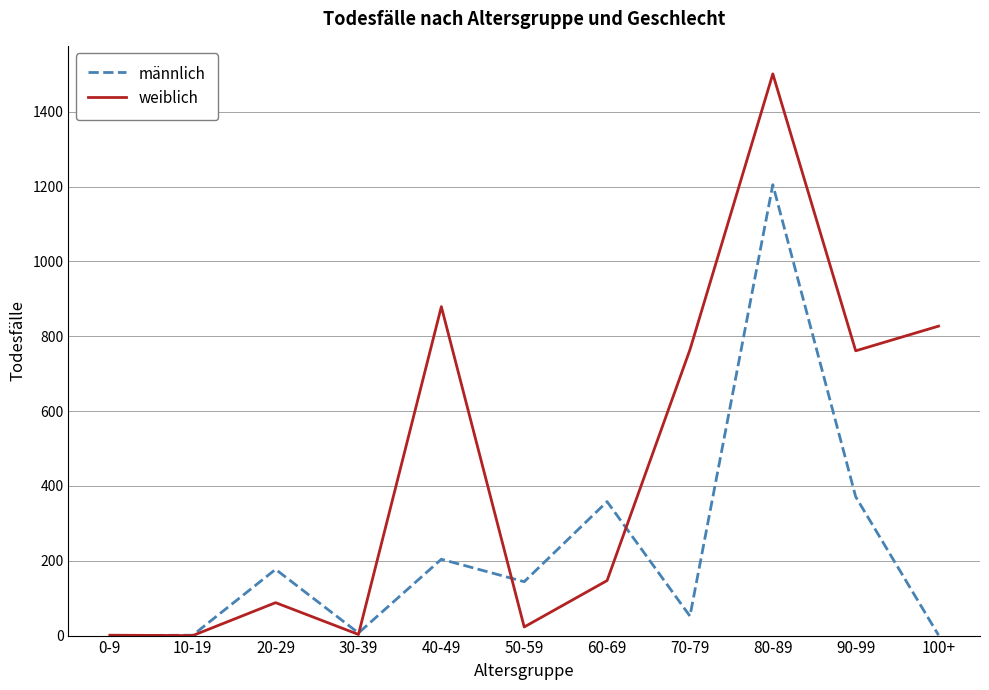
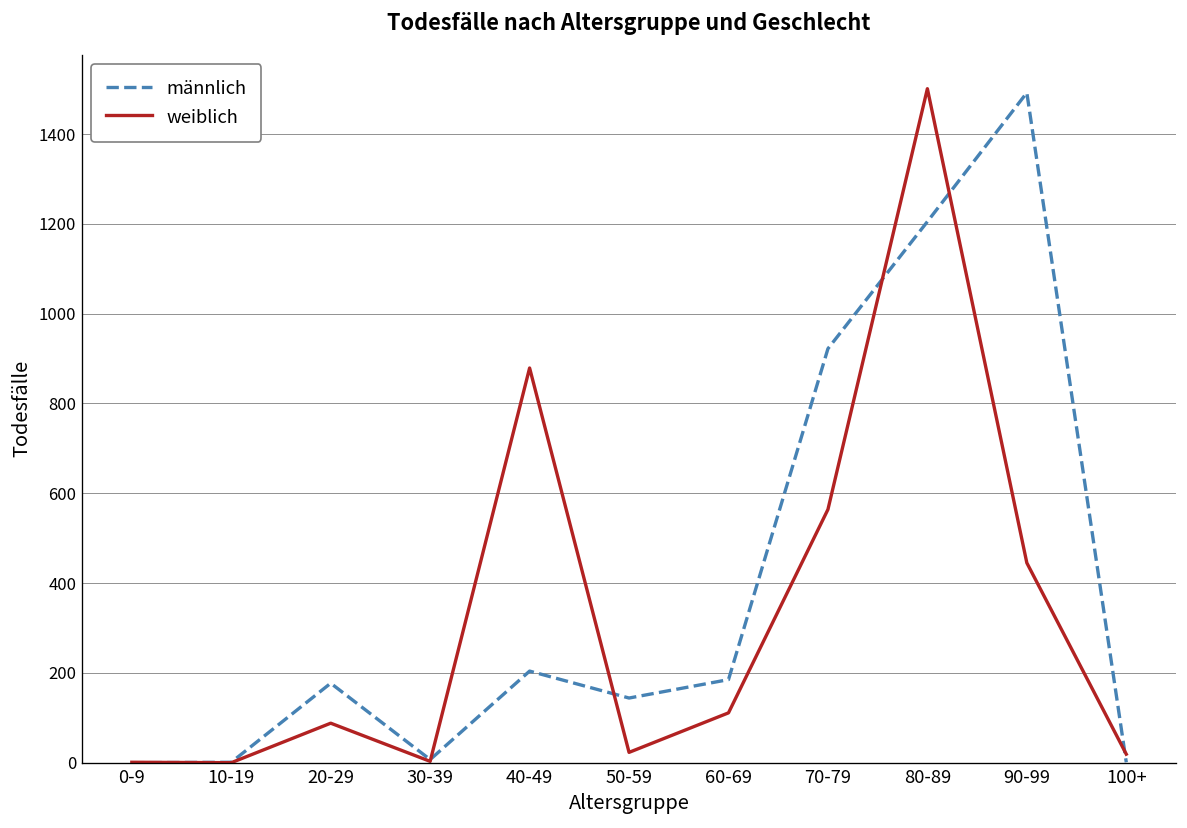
  {
    "männlich": {
      "20-29": 180,
      "40-49": 200,
      "50-59": 140,
-     "60-69": 360,
-     "70-79": 50,
+     "60-69": 190,
+     "70-79": 920,
      "80-89": 1210,
-     "90-99": 370,
+     "90-99": 1490,
      "100+": 0
    },
    "weiblich": {
      "20-29": 90,
      "40-49": 880,
      "50-59": 20,
-     "60-69": 150,
-     "70-79": 760,
+     "60-69": 110,
+     "70-79": 560,
      "80-89": 1500,
-     "90-99": 760,
-     "100+": 830
+     "90-99": 450,
+     "100+": 20
    }
  }
